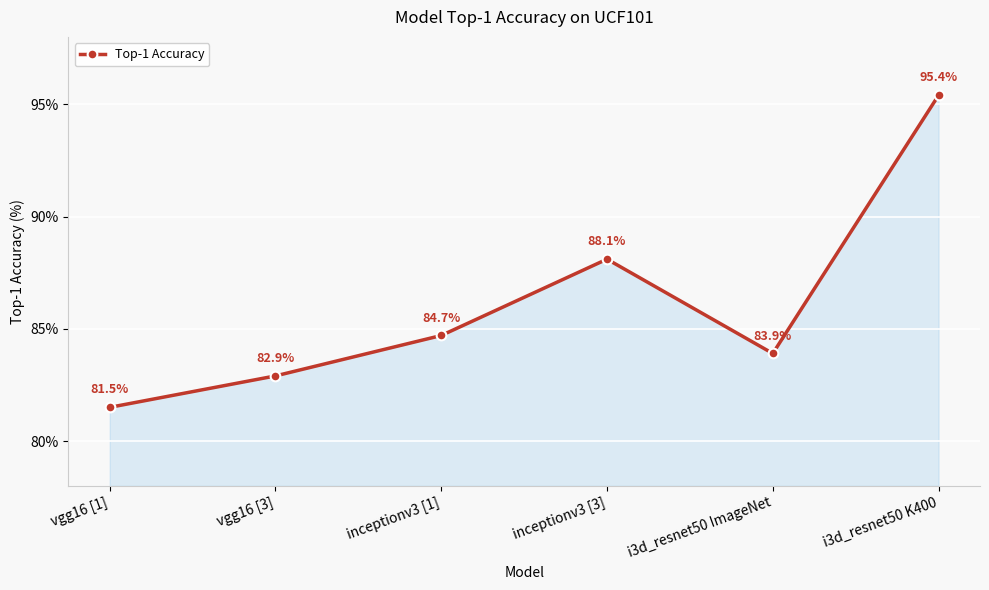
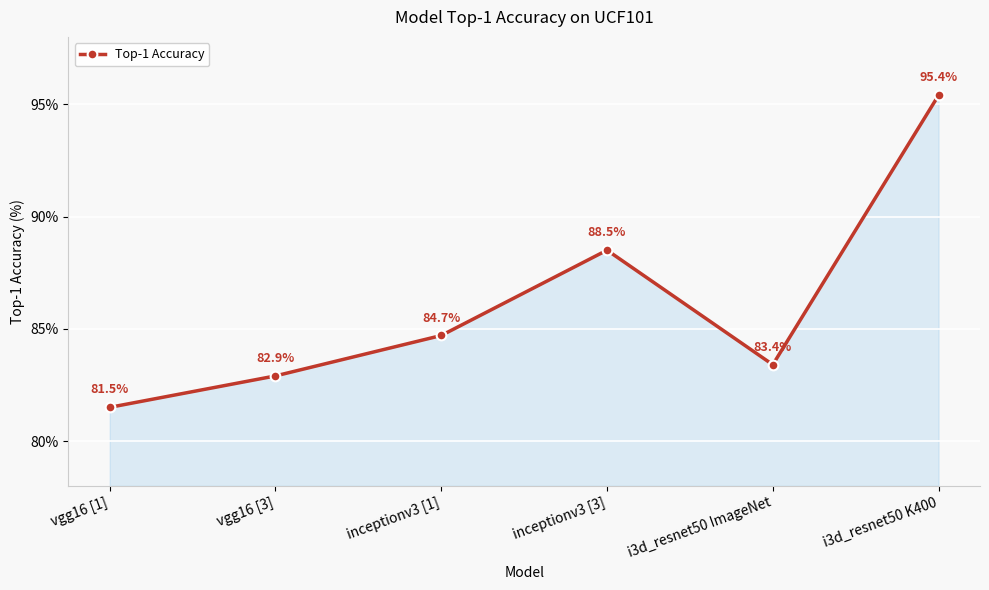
  {
    "vgg16 [1]": "81.5%",
    "vgg16 [3]": "82.9%",
    "inceptionv3 [1]": "84.7%",
-   "inceptionv3 [3]": "88.1%",
-   "i3d_resnet50 ImageNet": "83.9%",
+   "inceptionv3 [3]": "88.5%",
+   "i3d_resnet50 ImageNet": "83.4%",
    "i3d_resnet50 K400": "95.4%"
  }
